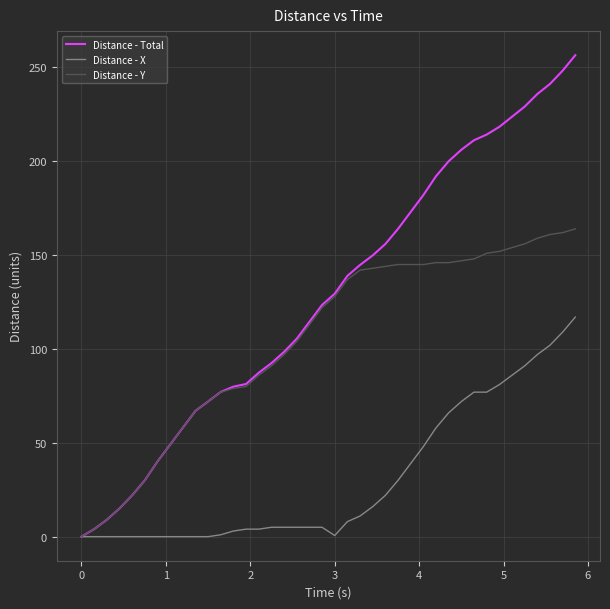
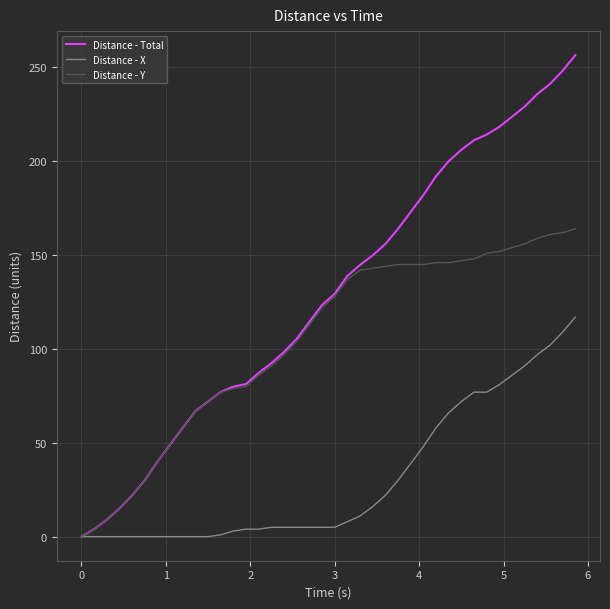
  {
    "Distance - Total": {
      "3": 129
    },
    "Distance - X": {
-     "3": 1
+     "3": 5
    },
    "Distance - Y": {
      "3": 128
    }
  }
